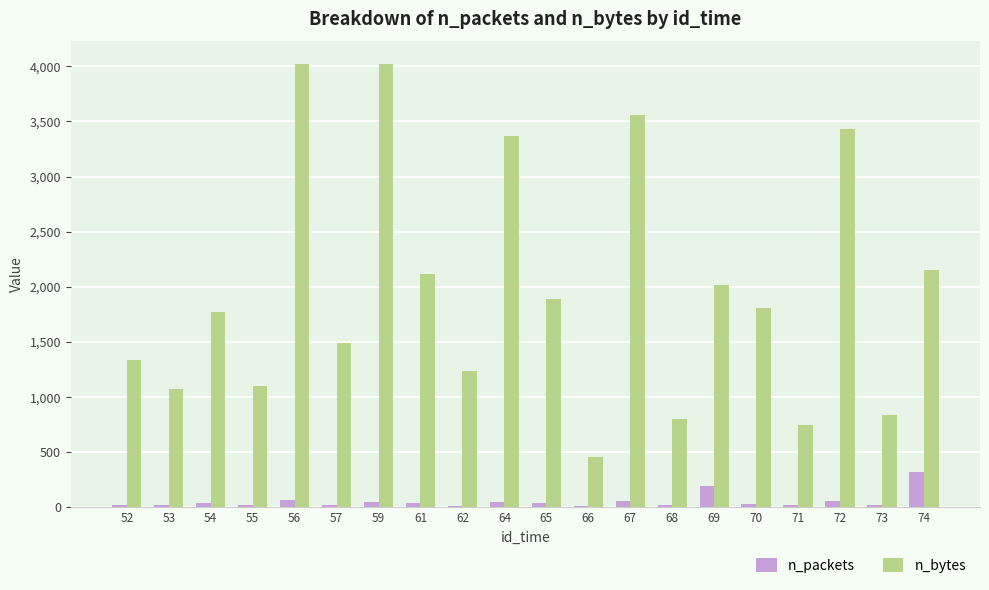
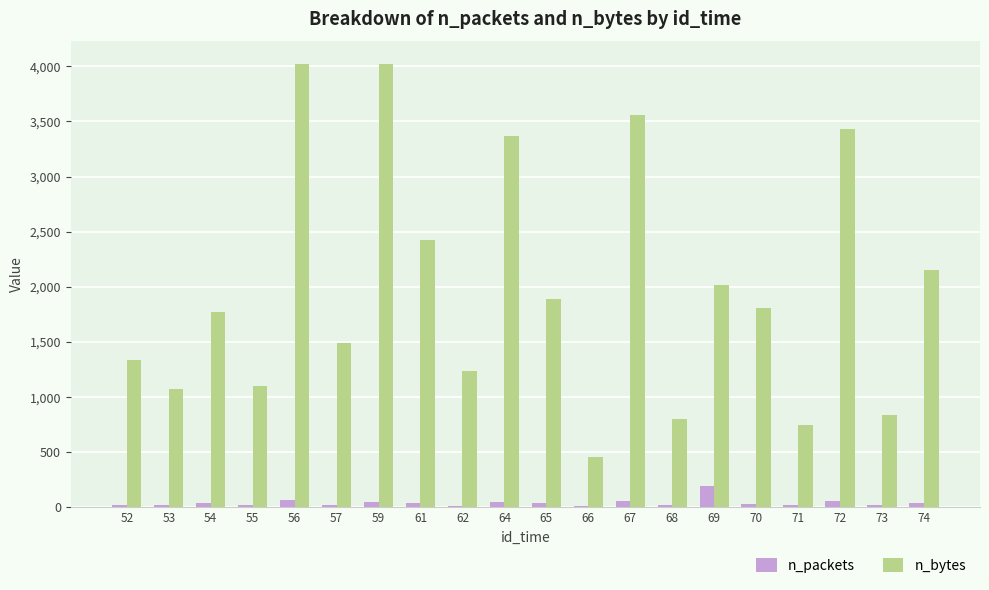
  {
    "n_packets": {
      "52": "20",
      "54": "40",
      "55": "20",
      "56": "70",
      "59": "50",
      "61": "40",
      "64": "50",
      "65": "40",
      "67": "50",
      "69": "200",
      "70": "30",
      "72": "50",
-     "74": "320"
+     "74": "40"
    },
    "n_bytes": {
      "52": "1,330",
      "53": "1,070",
      "54": "1,770",
      "55": "1,100",
      "56": "4,030",
      "57": "1,490",
      "59": "4,020",
-     "61": "2,110",
+     "61": "2,420",
      "62": "1,240",
      "64": "3,370",
      "65": "1,890",
      "66": "450",
      "67": "3,560",
      "68": "800",
      "69": "2,020",
      "70": "1,810",
      "71": "740",
      "72": "3,430",
      "73": "840",
      "74": "2,150"
    }
  }
